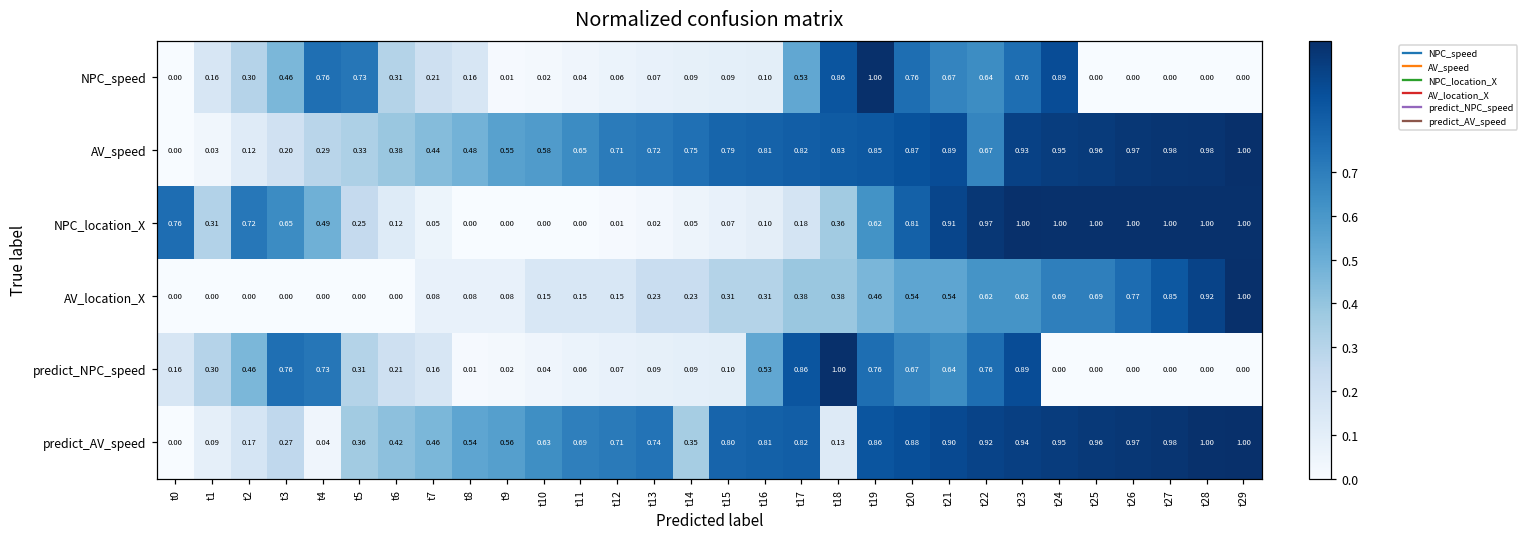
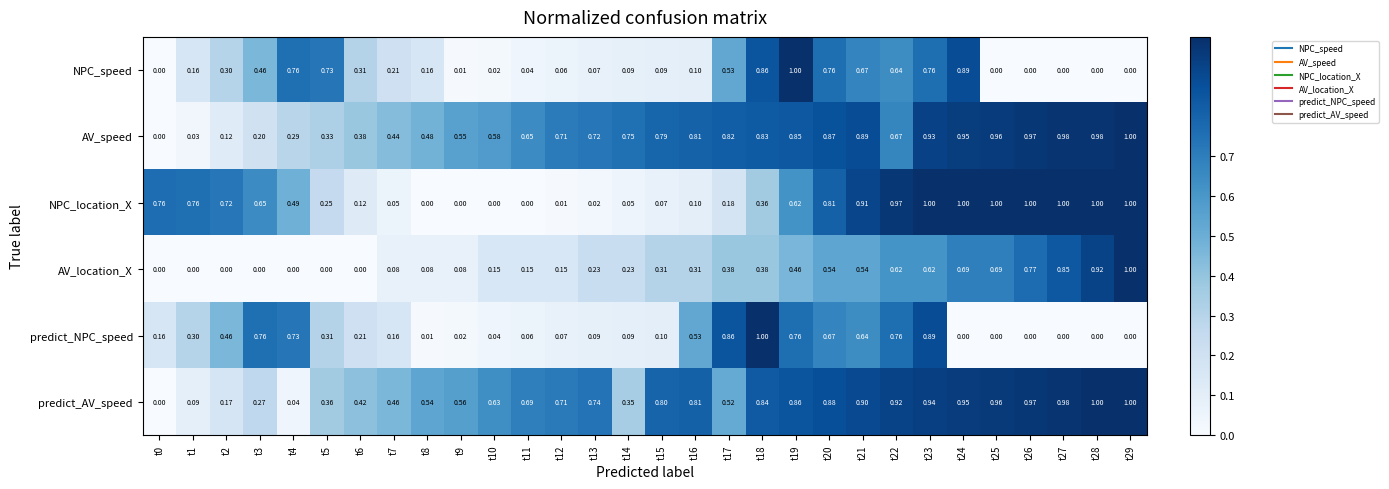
  {
    "NPC_speed": {
      "t0": 0.00,
      "t1": 0.16,
      "t2": 0.30,
      "t3": 0.46,
      "t4": 0.76,
      "t5": 0.73,
      "t6": 0.31,
      "t7": 0.21,
      "t8": 0.16,
      "t9": 0.01,
      "t10": 0.02,
      "t11": 0.04,
      "t12": 0.06,
      "t13": 0.07,
      "t14": 0.09,
      "t15": 0.09,
      "t16": 0.10,
      "t17": 0.53,
      "t18": 0.86,
      "t19": 1.00,
      "t20": 0.76,
      "t21": 0.67,
      "t22": 0.64,
      "t23": 0.76,
      "t24": 0.89,
      "t25": 0.00,
      "t26": 0.00,
      "t27": 0.00,
      "t28": 0.00,
      "t29": 0.00
    },
    "AV_speed": {
      "t0": 0.00,
      "t1": 0.03,
      "t2": 0.12,
      "t3": 0.20,
      "t4": 0.29,
      "t5": 0.33,
      "t6": 0.38,
      "t7": 0.44,
      "t8": 0.48,
      "t9": 0.55,
      "t10": 0.58,
      "t11": 0.65,
      "t12": 0.71,
      "t13": 0.72,
      "t14": 0.75,
      "t15": 0.79,
      "t16": 0.81,
      "t17": 0.82,
      "t18": 0.83,
      "t19": 0.85,
      "t20": 0.87,
      "t21": 0.89,
      "t22": 0.67,
      "t23": 0.93,
      "t24": 0.95,
      "t25": 0.96,
      "t26": 0.97,
      "t27": 0.98,
      "t28": 0.98,
      "t29": 1.00
    },
    "NPC_location_X": {
      "t0": 0.76,
-     "t1": 0.31,
+     "t1": 0.76,
      "t2": 0.72,
      "t3": 0.65,
      "t4": 0.49,
      "t5": 0.25,
      "t6": 0.12,
      "t7": 0.05,
      "t8": 0.00,
      "t9": 0.00,
      "t10": 0.00,
      "t11": 0.00,
      "t12": 0.01,
      "t13": 0.02,
      "t14": 0.05,
      "t15": 0.07,
      "t16": 0.10,
      "t17": 0.18,
      "t18": 0.36,
      "t19": 0.62,
      "t20": 0.81,
      "t21": 0.91,
      "t22": 0.97,
      "t23": 1.00,
      "t24": 1.00,
      "t25": 1.00,
      "t26": 1.00,
      "t27": 1.00,
      "t28": 1.00,
      "t29": 1.00
    },
    "AV_location_X": {
      "t0": 0.00,
      "t1": 0.00,
      "t2": 0.00,
      "t3": 0.00,
      "t4": 0.00,
      "t5": 0.00,
      "t6": 0.00,
      "t7": 0.08,
      "t8": 0.08,
      "t9": 0.08,
      "t10": 0.15,
      "t11": 0.15,
      "t12": 0.15,
      "t13": 0.23,
      "t14": 0.23,
      "t15": 0.31,
      "t16": 0.31,
      "t17": 0.38,
      "t18": 0.38,
      "t19": 0.46,
      "t20": 0.54,
      "t21": 0.54,
      "t22": 0.62,
      "t23": 0.62,
      "t24": 0.69,
      "t25": 0.69,
      "t26": 0.77,
      "t27": 0.85,
      "t28": 0.92,
      "t29": 1.00
    },
    "predict_NPC_speed": {
      "t0": 0.16,
      "t1": 0.30,
      "t2": 0.46,
      "t3": 0.76,
      "t4": 0.73,
      "t5": 0.31,
      "t6": 0.21,
      "t7": 0.16,
      "t8": 0.01,
      "t9": 0.02,
      "t10": 0.04,
      "t11": 0.06,
      "t12": 0.07,
      "t13": 0.09,
      "t14": 0.09,
      "t15": 0.10,
      "t16": 0.53,
      "t17": 0.86,
      "t18": 1.00,
      "t19": 0.76,
      "t20": 0.67,
      "t21": 0.64,
      "t22": 0.76,
      "t23": 0.89,
      "t24": 0.00,
      "t25": 0.00,
      "t26": 0.00,
      "t27": 0.00,
      "t28": 0.00,
      "t29": 0.00
    },
    "predict_AV_speed": {
      "t0": 0.00,
      "t1": 0.09,
      "t2": 0.17,
      "t3": 0.27,
      "t4": 0.04,
      "t5": 0.36,
      "t6": 0.42,
      "t7": 0.46,
      "t8": 0.54,
      "t9": 0.56,
      "t10": 0.63,
      "t11": 0.69,
      "t12": 0.71,
      "t13": 0.74,
      "t14": 0.35,
      "t15": 0.80,
      "t16": 0.81,
-     "t17": 0.82,
-     "t18": 0.13,
+     "t17": 0.52,
+     "t18": 0.84,
      "t19": 0.86,
      "t20": 0.88,
      "t21": 0.90,
      "t22": 0.92,
      "t23": 0.94,
      "t24": 0.95,
      "t25": 0.96,
      "t26": 0.97,
      "t27": 0.98,
      "t28": 1.00,
      "t29": 1.00
    }
  }
